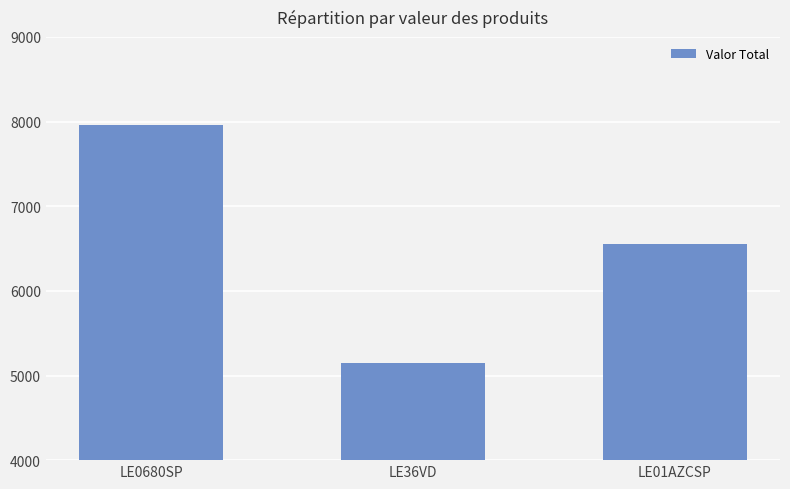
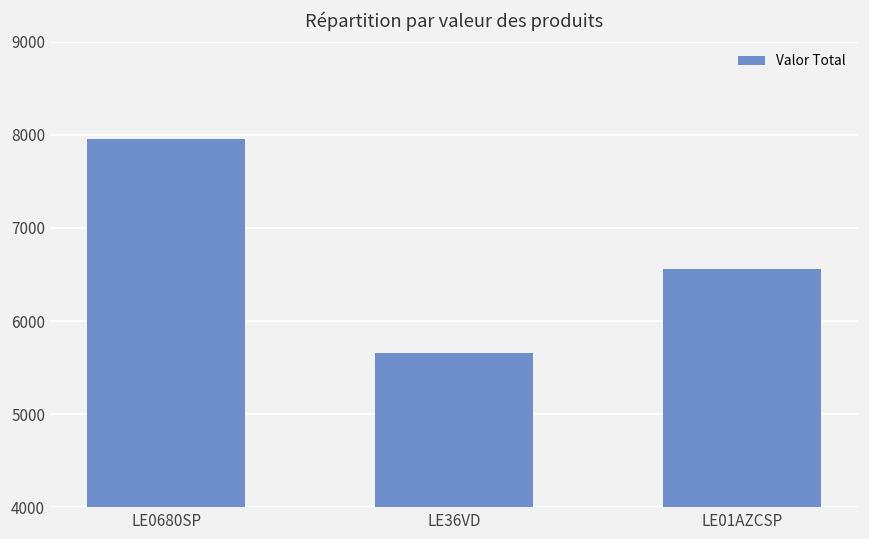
  {
    "LE0680SP": 8000,
-   "LE36VD": 5100,
+   "LE36VD": 5700,
    "LE01AZCSP": 6600
  }
